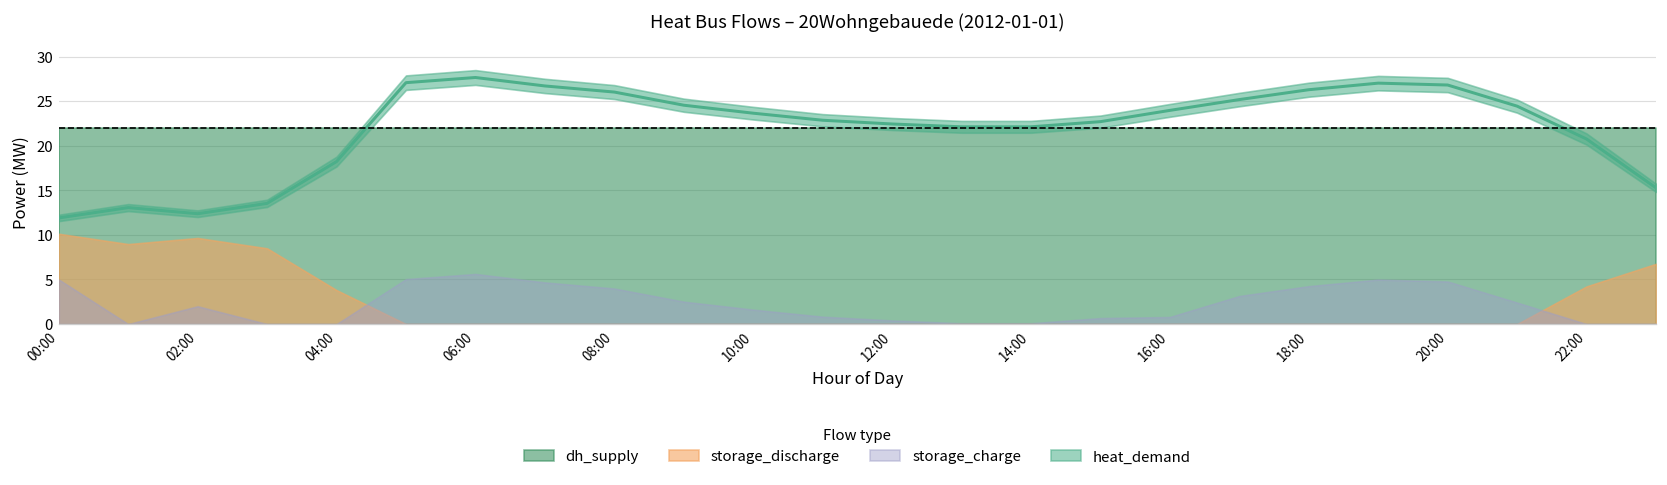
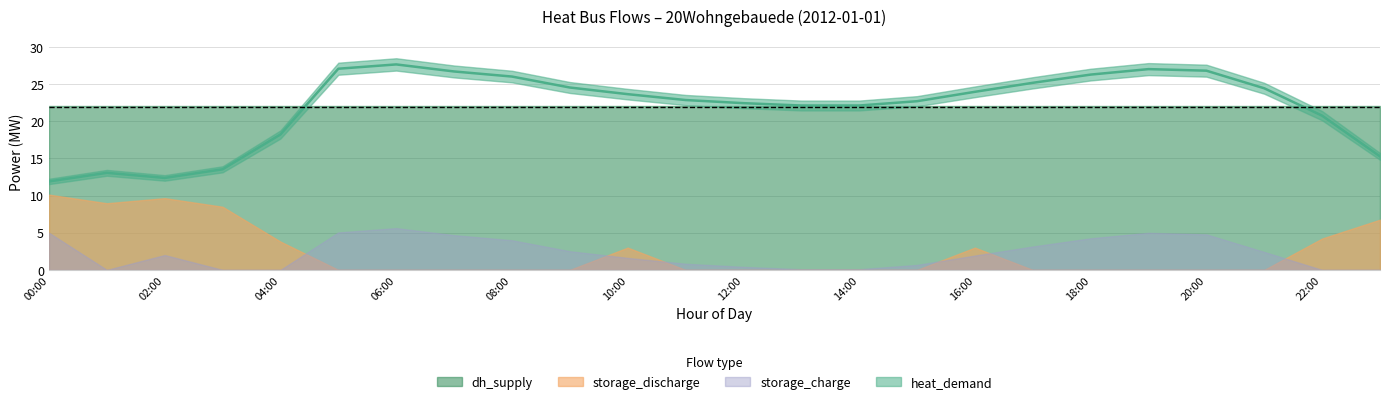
  {
    "storage_discharge": {
      "00:00": 10,
      "02:00": 10,
      "04:00": 4,
      "06:00": 0,
      "08:00": 0,
-     "10:00": 0,
+     "10:00": 3,
      "12:00": 0,
-     "16:00": 0,
+     "16:00": 3,
      "18:00": 0,
      "20:00": 0,
      "22:00": 4
    },
    "storage_charge": {
      "00:00": 5,
      "02:00": 2,
      "04:00": 0,
      "06:00": 6,
      "08:00": 4,
      "10:00": 2,
      "12:00": 0,
-     "16:00": 1,
+     "16:00": 2,
      "18:00": 4,
      "20:00": 5,
      "22:00": 0
    }
  }
